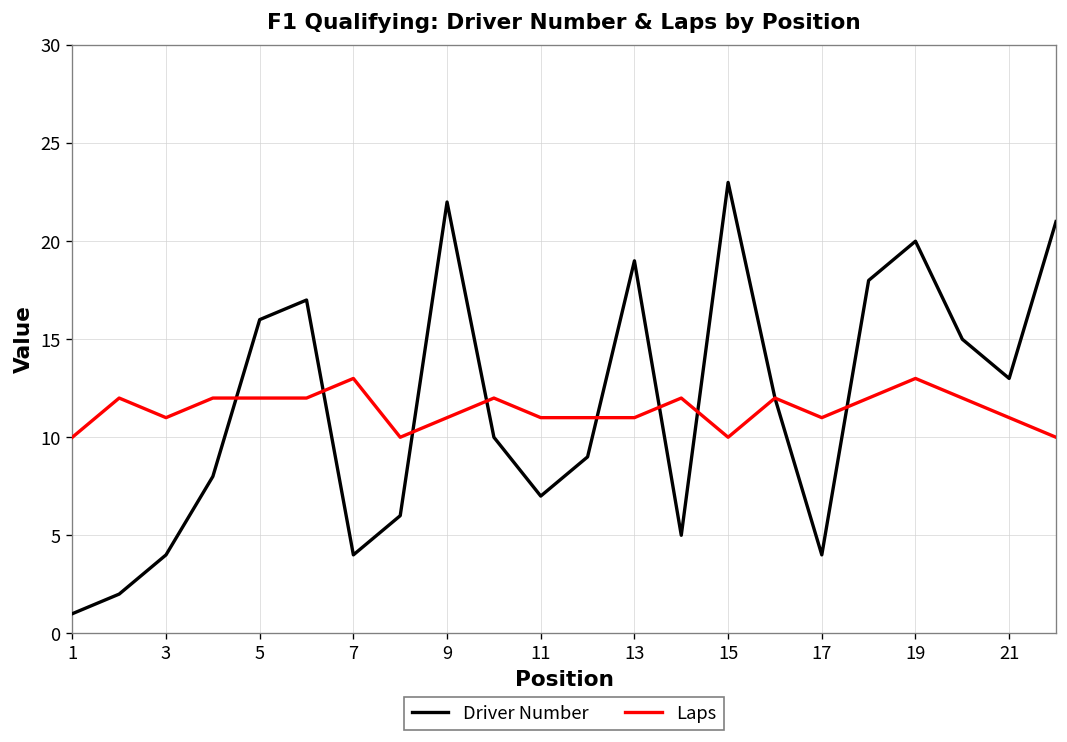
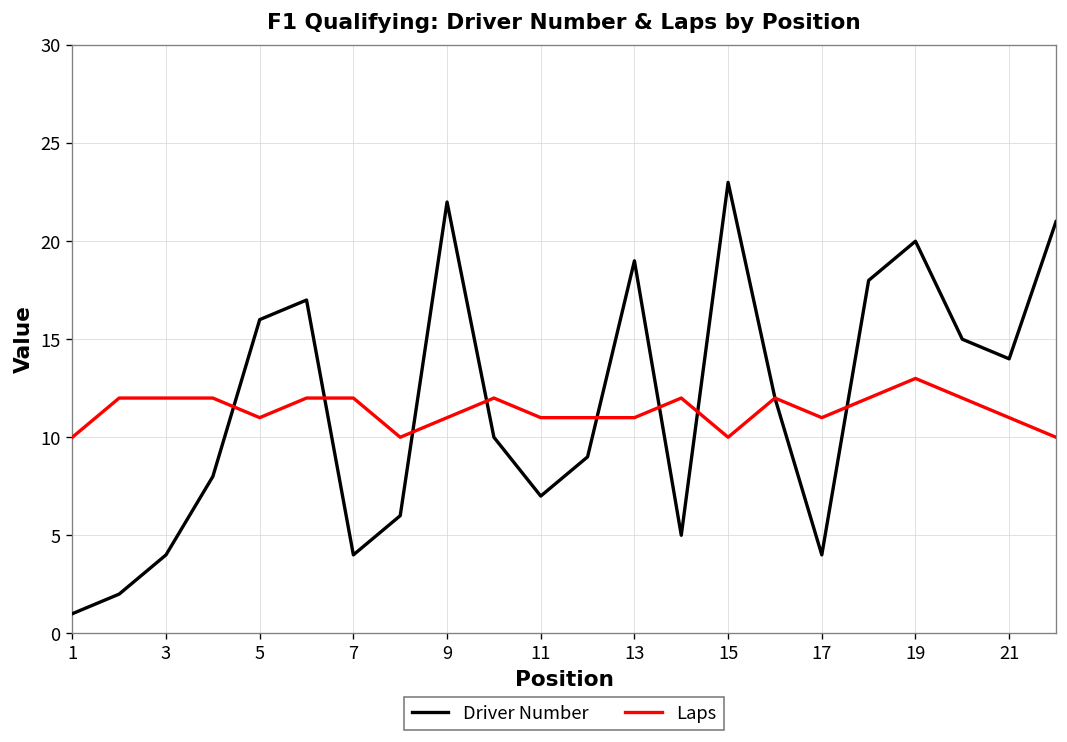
  {
    "Driver Number": {
      "1": 1,
      "3": 4,
      "5": 16,
      "7": 4,
      "9": 22,
      "11": 7,
      "13": 19,
      "15": 23,
      "17": 4,
      "19": 20,
-     "21": 13
+     "21": 14
    },
    "Laps": {
      "1": 10,
-     "3": 11,
-     "5": 12,
-     "7": 13,
+     "3": 12,
+     "5": 11,
+     "7": 12,
      "9": 11,
      "11": 11,
      "13": 11,
      "15": 10,
      "17": 11,
      "19": 13,
      "21": 11
    }
  }
